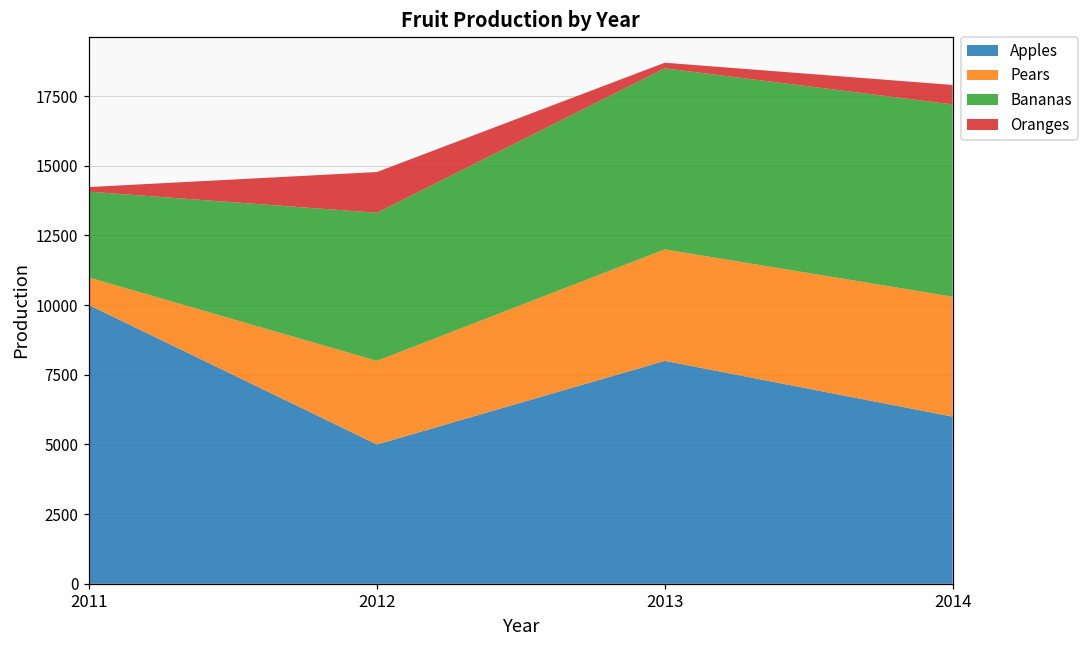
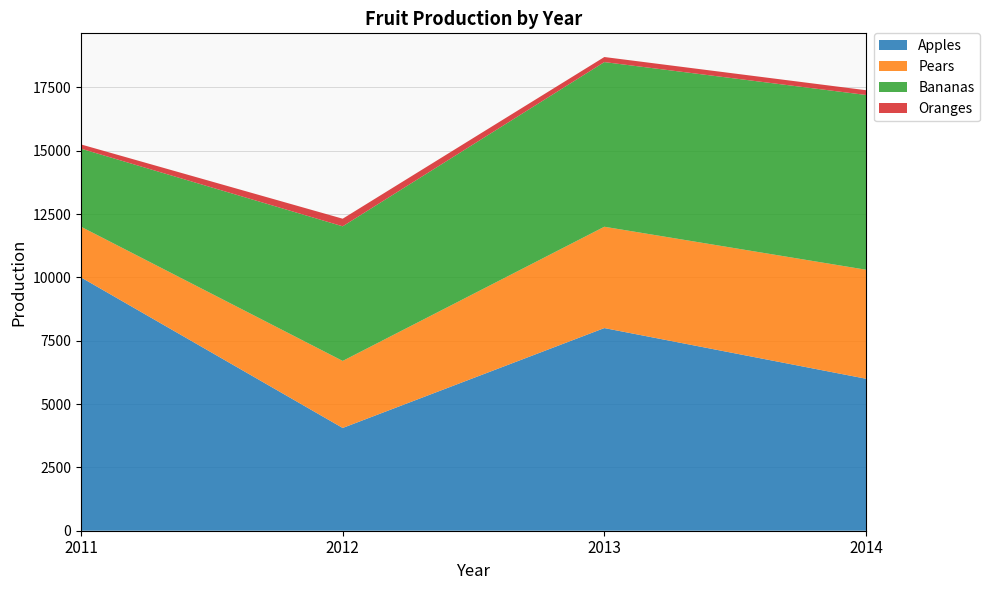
  {
    "Apples": {
      "2011": 10000,
-     "2012": 5000,
+     "2012": 4100,
      "2013": 8000,
      "2014": 6000
    },
    "Pears": {
-     "2011": 1000,
-     "2012": 3000,
+     "2011": 2000,
+     "2012": 2600,
      "2013": 4000,
      "2014": 4300
    },
    "Bananas": {
      "2011": 3100,
      "2012": 5300,
      "2013": 6500,
      "2014": 6900
    },
    "Oranges": {
      "2011": 200,
-     "2012": 1500,
+     "2012": 300,
      "2013": 200,
-     "2014": 700
+     "2014": 200
    }
  }
